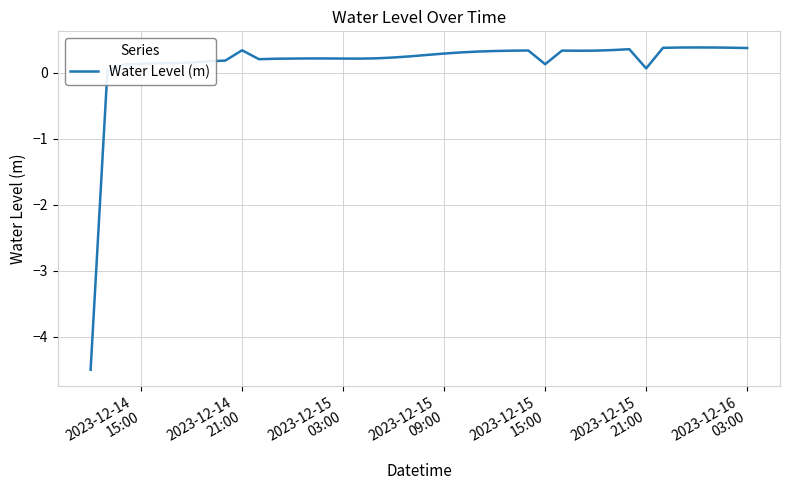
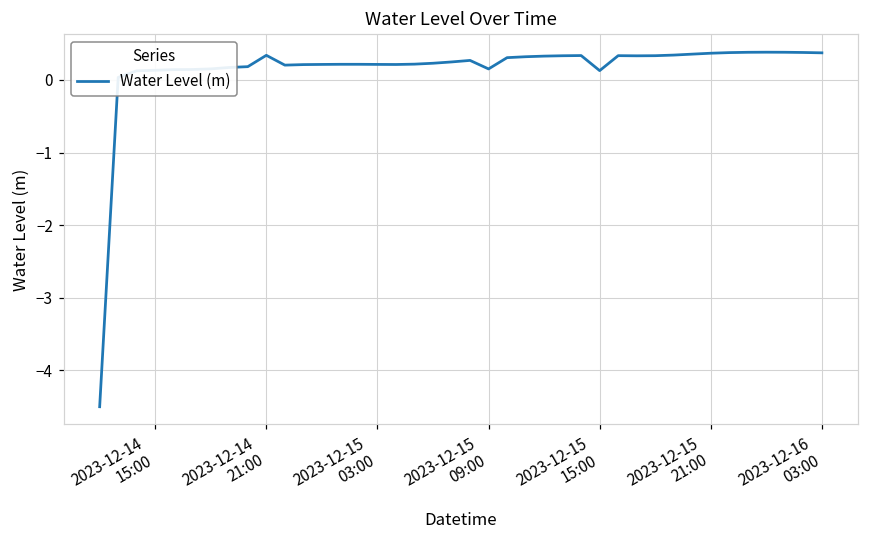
  {
    "2023-12-14 21:00": 0.3,
    "2023-12-15 03:00": 0.2,
-   "2023-12-15 09:00": 0.3,
+   "2023-12-15 09:00": 0.2,
    "2023-12-15 15:00": 0.1,
-   "2023-12-15 21:00": 0.1,
+   "2023-12-15 21:00": 0.4,
    "2023-12-16 03:00": 0.4
  }
